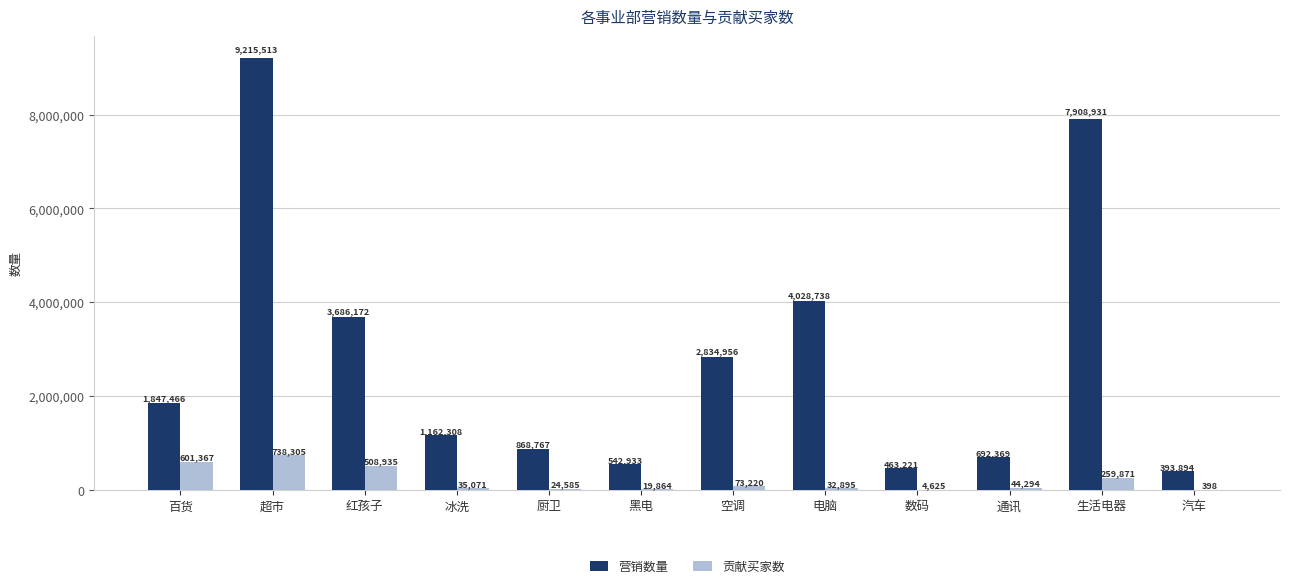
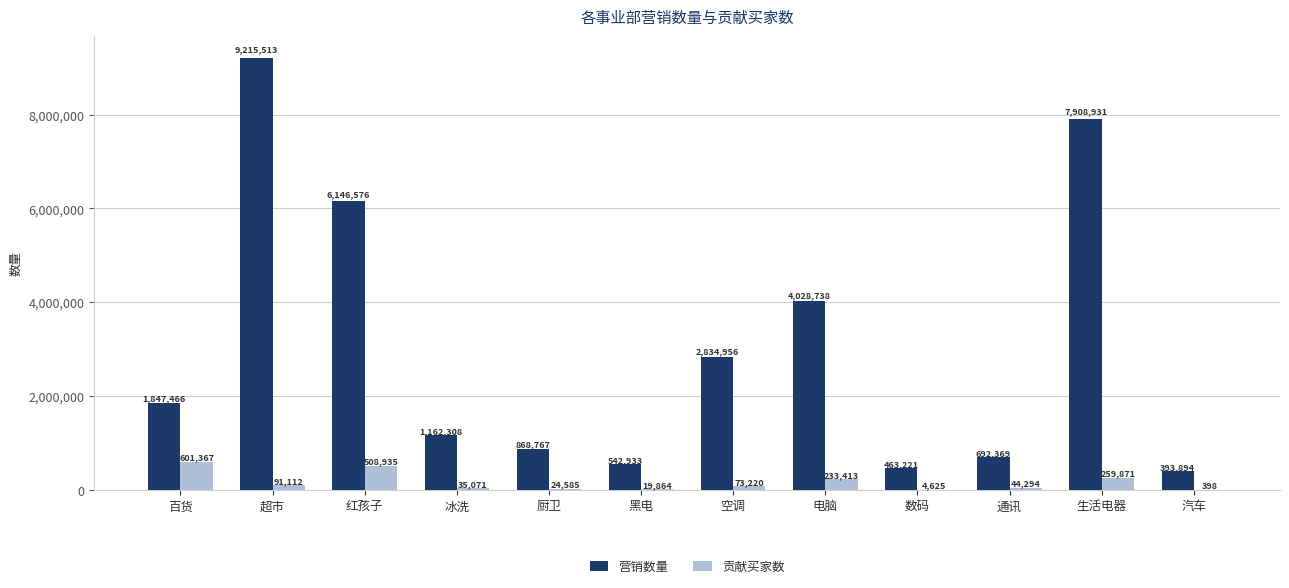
  {
    "营销数量": {
      "百货": "1,847,466",
      "超市": "9,215,513",
-     "红孩子": "3,686,172",
+     "红孩子": "6,146,576",
      "冰洗": "1,162,308",
      "厨卫": "868,767",
      "黑电": "542,933",
      "空调": "2,834,956",
      "电脑": "4,028,738",
      "数码": "463,221",
      "通讯": "692,369",
      "生活电器": "7,908,931",
      "汽车": "393,894"
    },
    "贡献买家数": {
      "百货": "601,367",
-     "超市": "738,305",
+     "超市": "91,112",
      "红孩子": "508,935",
      "冰洗": "35,071",
      "厨卫": "24,585",
      "黑电": "19,864",
      "空调": "73,220",
-     "电脑": "32,895",
+     "电脑": "233,413",
      "数码": "4,625",
      "通讯": "44,294",
      "生活电器": "259,871",
      "汽车": "398"
    }
  }
